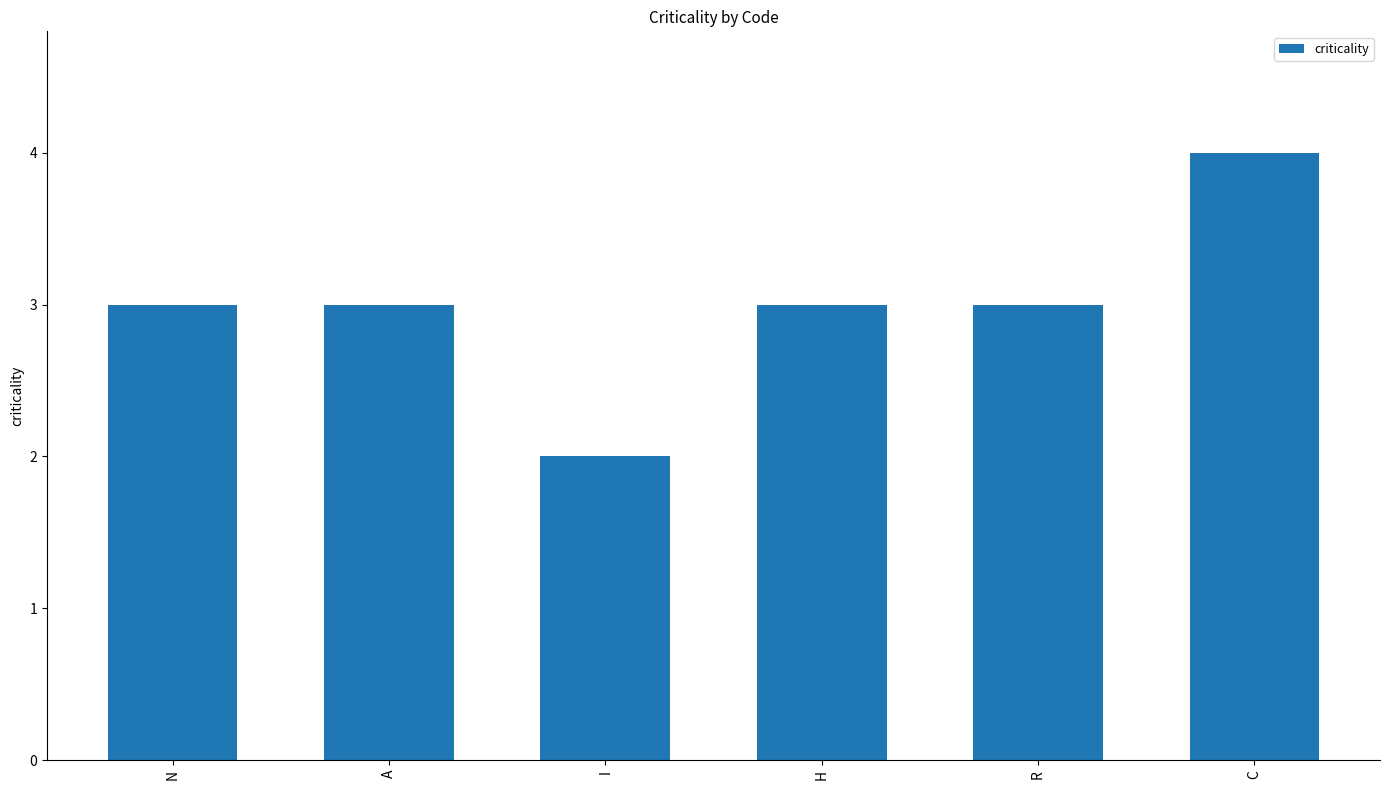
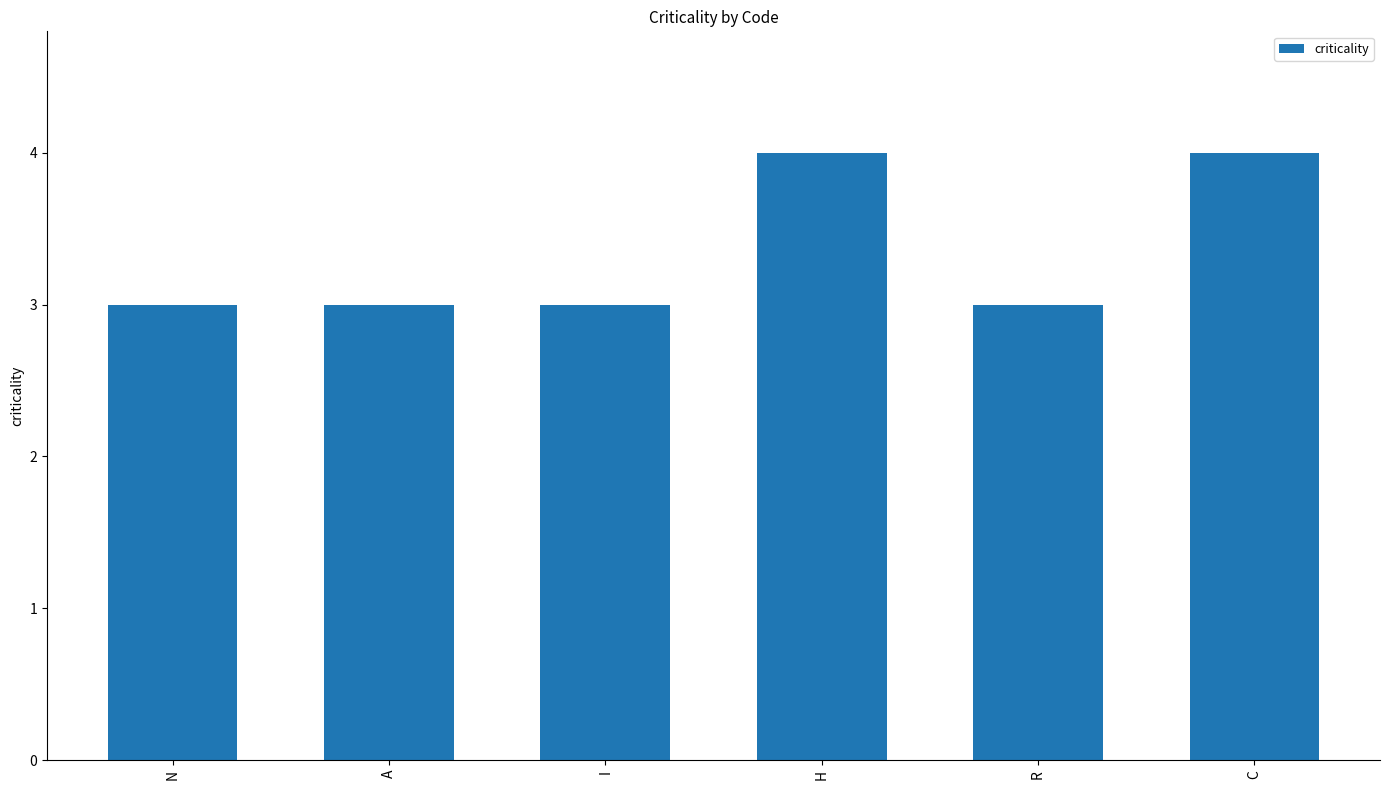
  {
    "N": 3,
    "A": 3,
-   "I": 2,
-   "H": 3,
+   "I": 3,
+   "H": 4,
    "R": 3,
    "C": 4
  }
